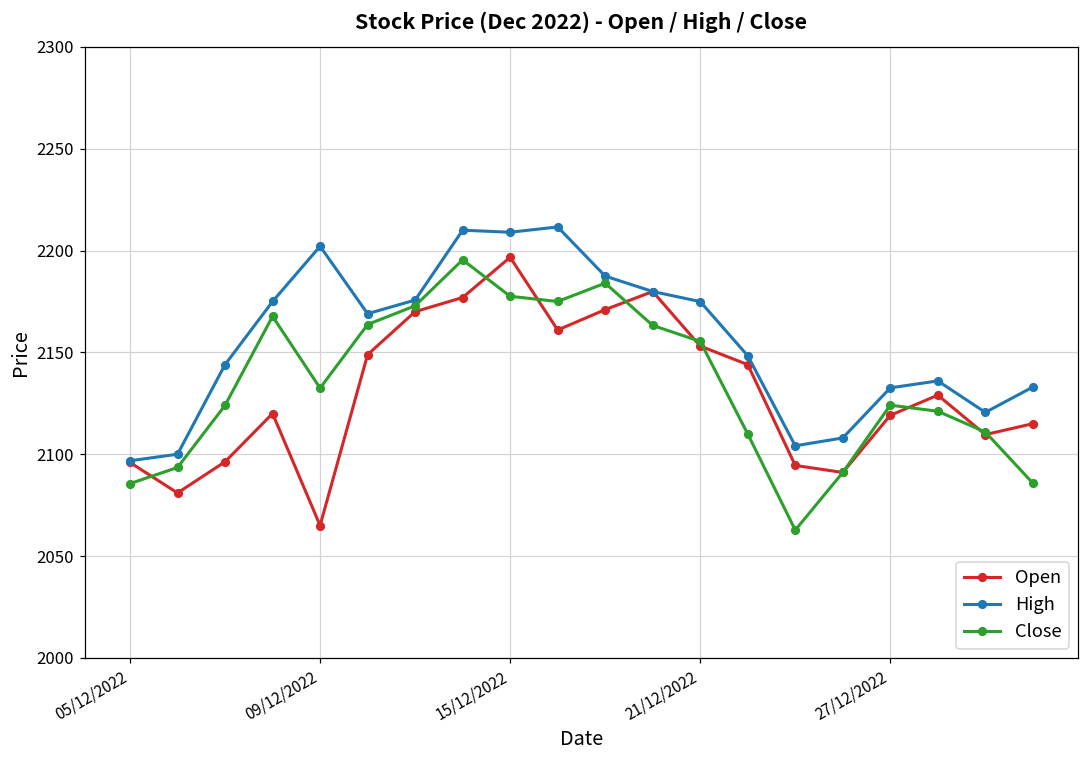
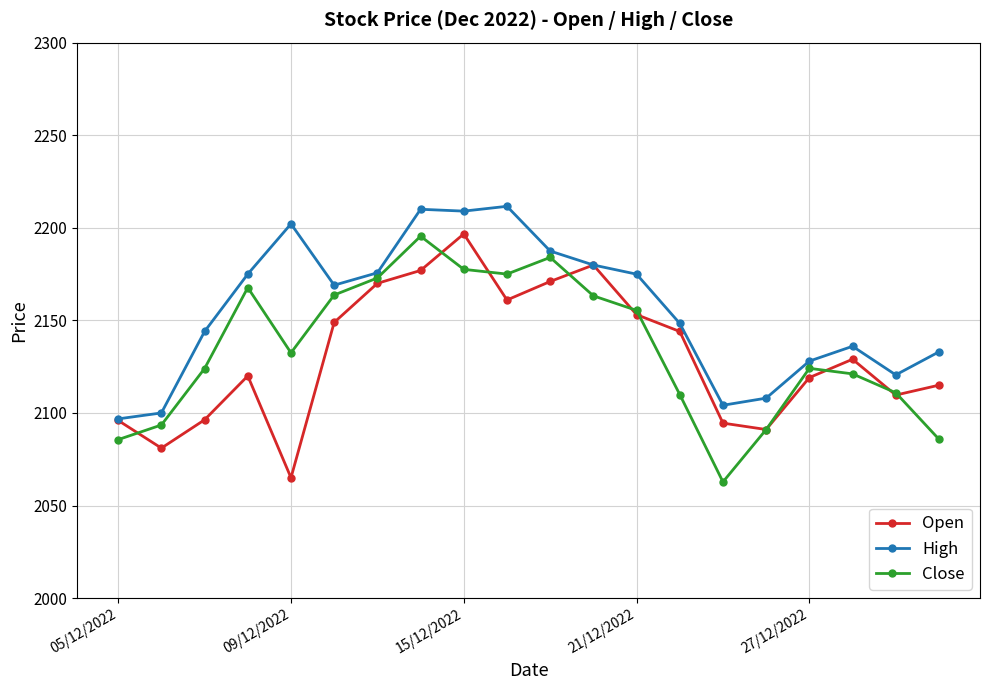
  {
    "Open": {
      "09/12/2022": 2065,
      "15/12/2022": 2197,
      "21/12/2022": 2153,
      "27/12/2022": 2119
    },
    "High": {
      "09/12/2022": 2202,
      "15/12/2022": 2209,
      "21/12/2022": 2175,
-     "27/12/2022": 2133
+     "27/12/2022": 2128
    },
    "Close": {
      "05/12/2022": 2086,
      "09/12/2022": 2132,
      "15/12/2022": 2178,
      "21/12/2022": 2155,
      "27/12/2022": 2124
    }
  }
